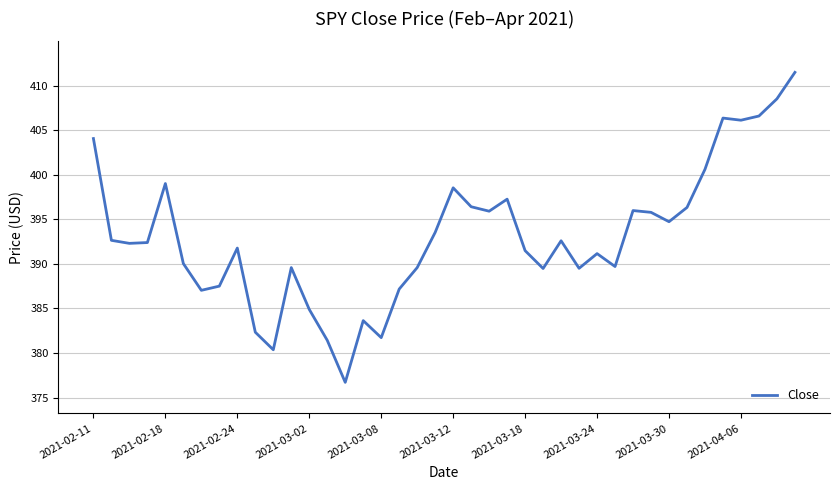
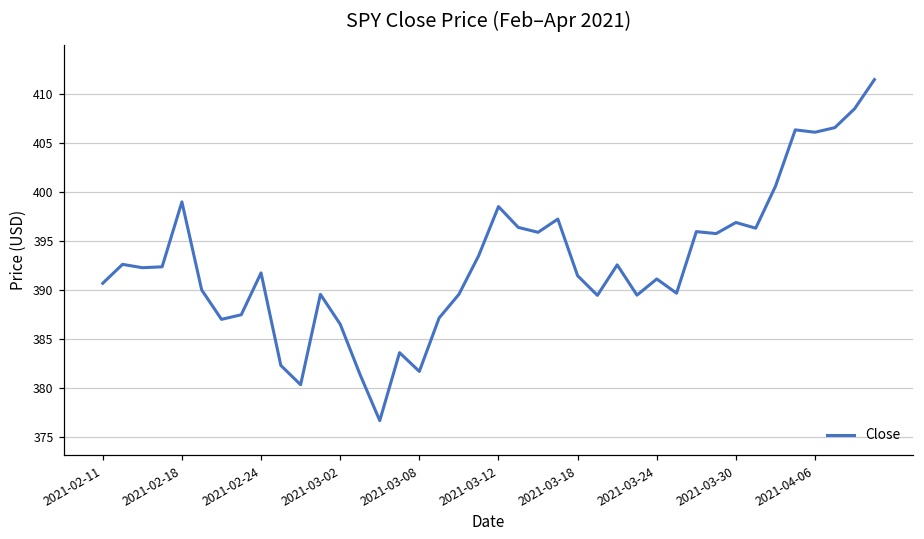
  {
-   "2021-02-11": 404,
+   "2021-02-11": 391,
    "2021-02-18": 399,
    "2021-02-24": 392,
-   "2021-03-02": 385,
+   "2021-03-02": 387,
    "2021-03-08": 382,
    "2021-03-12": 399,
    "2021-03-18": 391,
    "2021-03-24": 391,
-   "2021-03-30": 395,
+   "2021-03-30": 397,
    "2021-04-06": 406
  }
